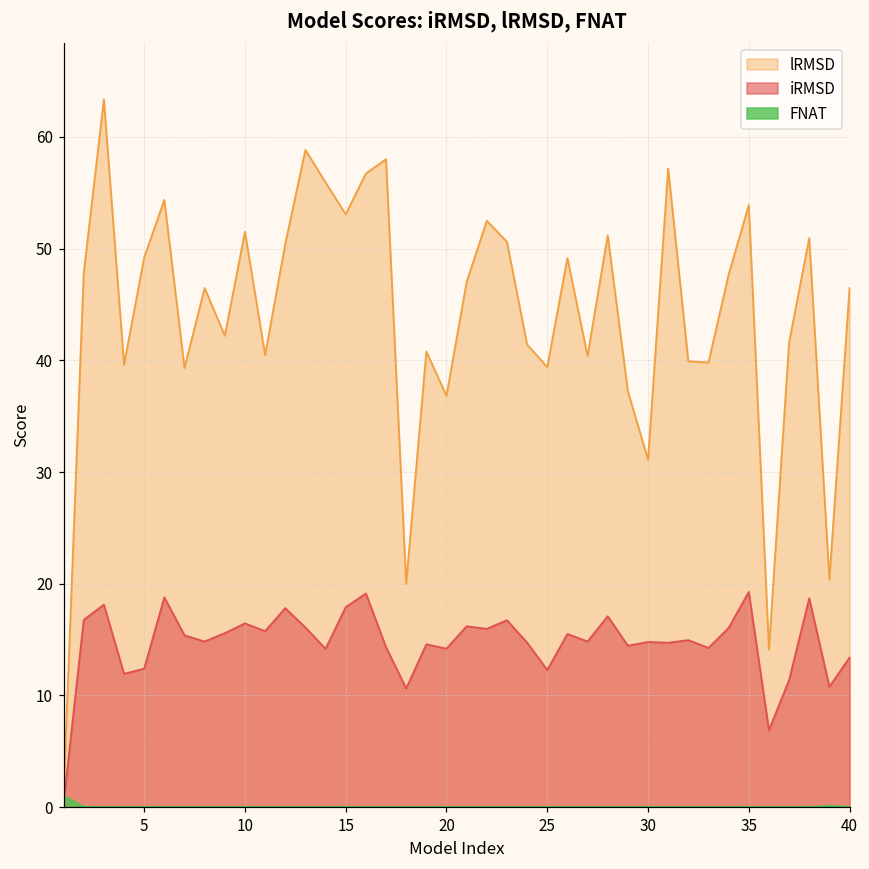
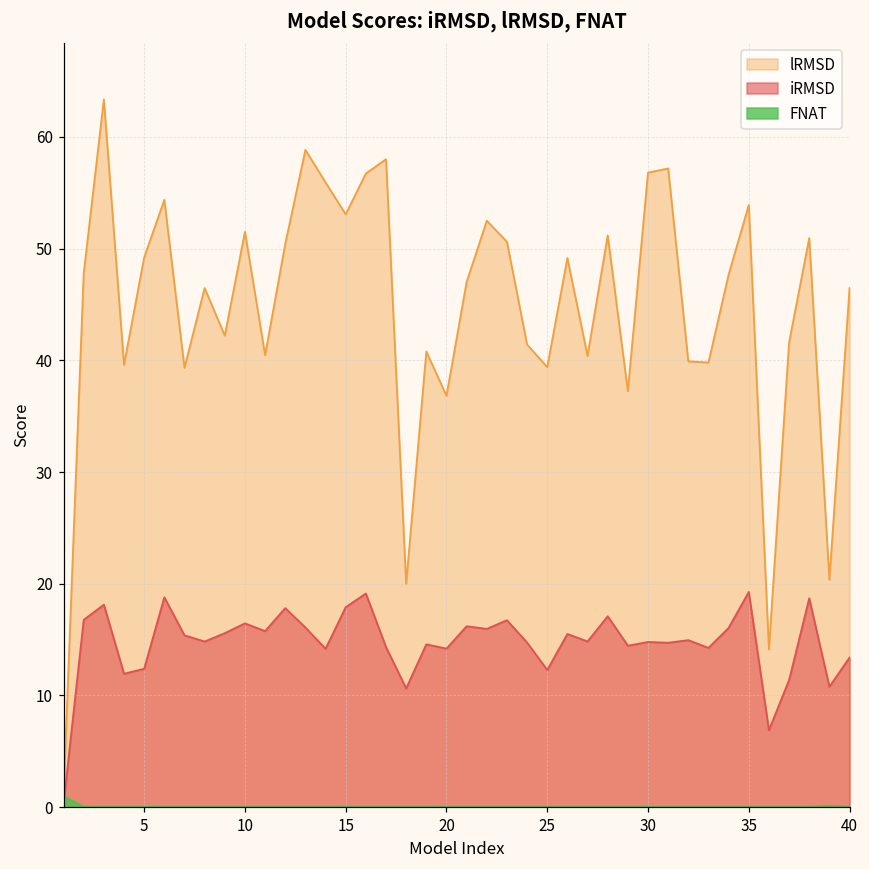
  {
    "lRMSD": {
      "5": 49.2,
      "10": 51.5,
      "15": 53.1,
      "20": 36.8,
      "25": 39.4,
-     "30": 31.1,
+     "30": 56.8,
      "35": 53.9,
      "40": 46.5
    },
    "iRMSD": {
      "5": 12.4,
      "10": 16.5,
      "15": 17.9,
      "20": 14.2,
      "25": 12.3,
      "30": 14.8,
      "35": 19.3,
      "40": 13.4
    },
    "FNAT": {
      "5": 0.0,
      "10": 0.0,
      "15": 0.0,
      "20": 0.0,
      "25": 0.0,
      "30": 0.0,
      "35": 0.0,
      "40": 0.0
    }
  }
